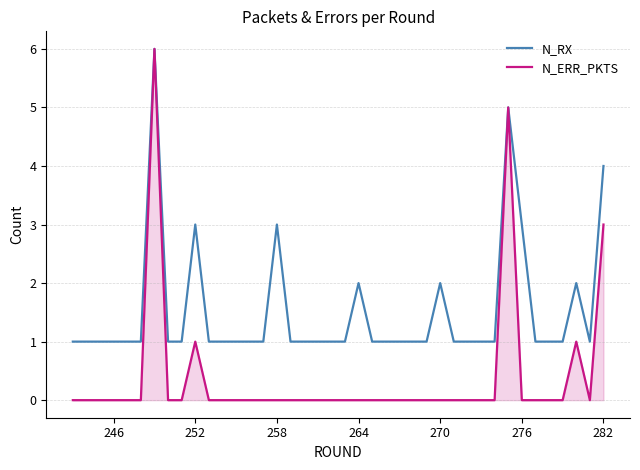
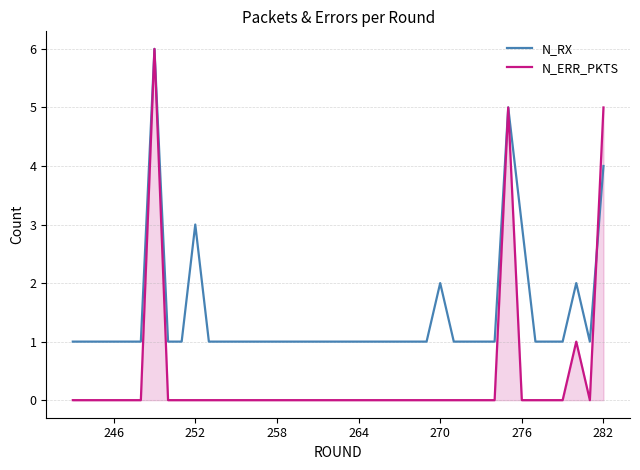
  {
    "N_RX": {
      "246": 1,
      "252": 3,
-     "258": 3,
-     "264": 2,
+     "258": 1,
+     "264": 1,
      "270": 2,
      "276": 3,
      "282": 4
    },
    "N_ERR_PKTS": {
      "246": 0,
-     "252": 1,
+     "252": 0,
      "258": 0,
      "264": 0,
      "270": 0,
      "276": 0,
-     "282": 3
+     "282": 5
    }
  }
